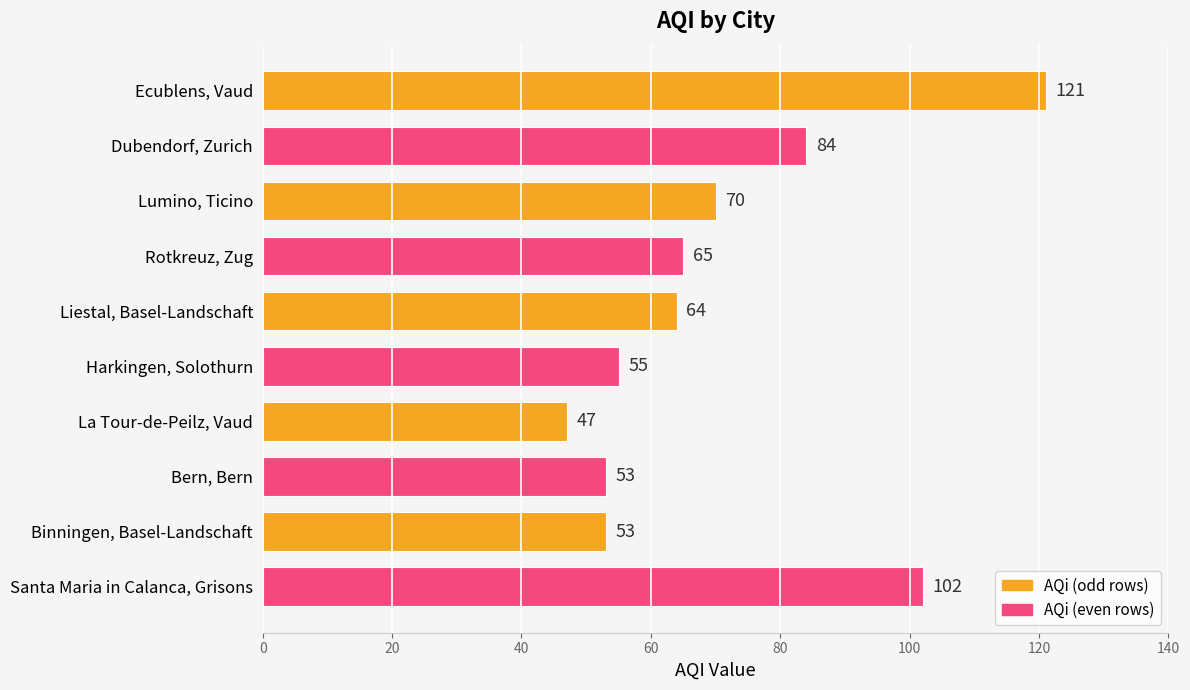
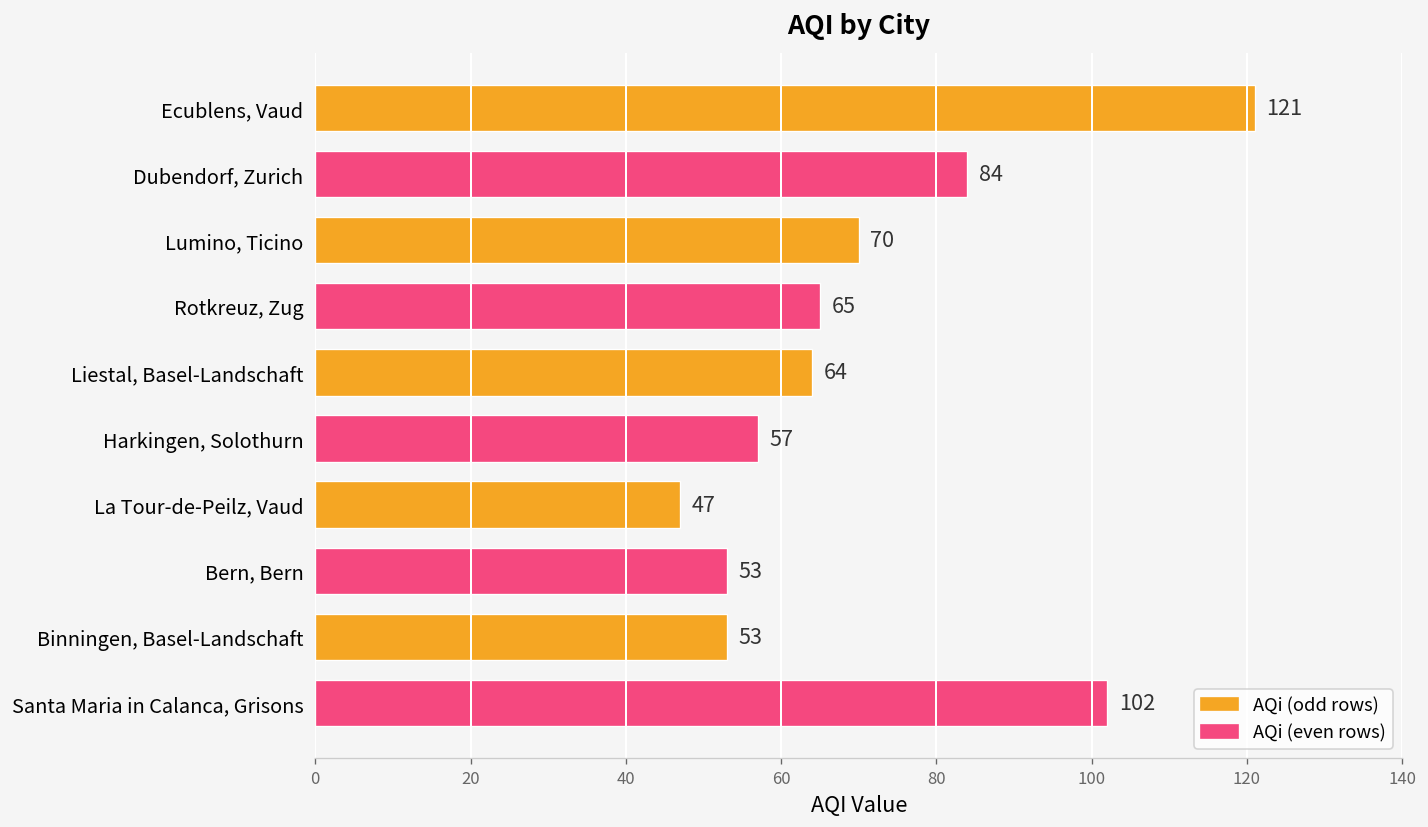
  {
    "Ecublens, Vaud": 121,
    "Dubendorf, Zurich": 84,
    "Lumino, Ticino": 70,
    "Rotkreuz, Zug": 65,
    "Liestal, Basel-Landschaft": 64,
-   "Harkingen, Solothurn": 55,
+   "Harkingen, Solothurn": 57,
    "La Tour-de-Peilz, Vaud": 47,
    "Bern, Bern": 53,
    "Binningen, Basel-Landschaft": 53,
    "Santa Maria in Calanca, Grisons": 102
  }
